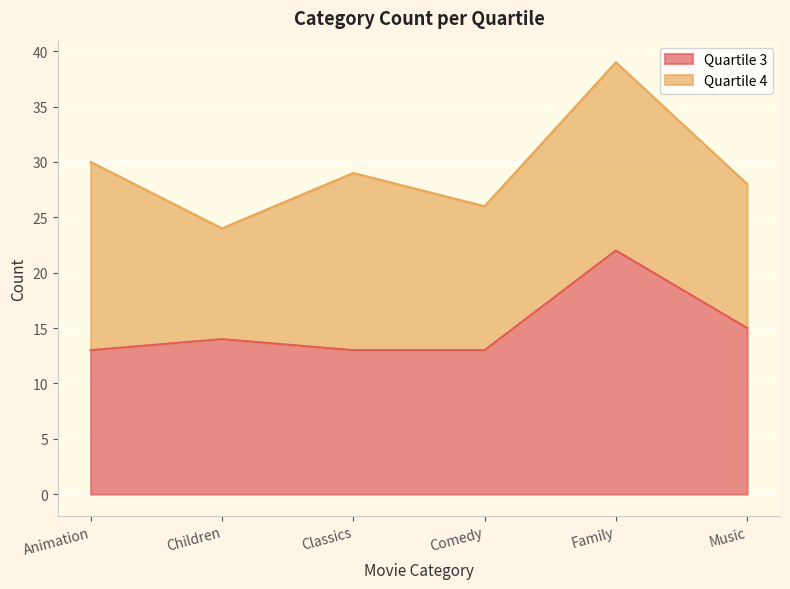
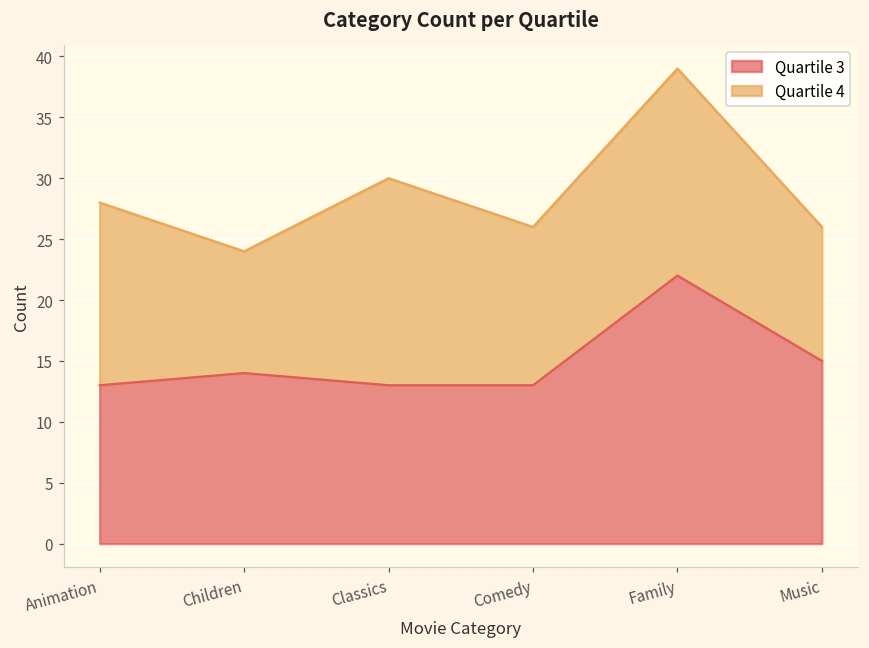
  {
    "Quartile 3": {
      "Animation": 13,
      "Children": 14,
      "Classics": 13,
      "Comedy": 13,
      "Family": 22,
      "Music": 15
    },
    "Quartile 4": {
-     "Animation": 17,
+     "Animation": 15,
      "Children": 10,
-     "Classics": 16,
+     "Classics": 17,
      "Comedy": 13,
      "Family": 17,
-     "Music": 13
+     "Music": 11
    }
  }
